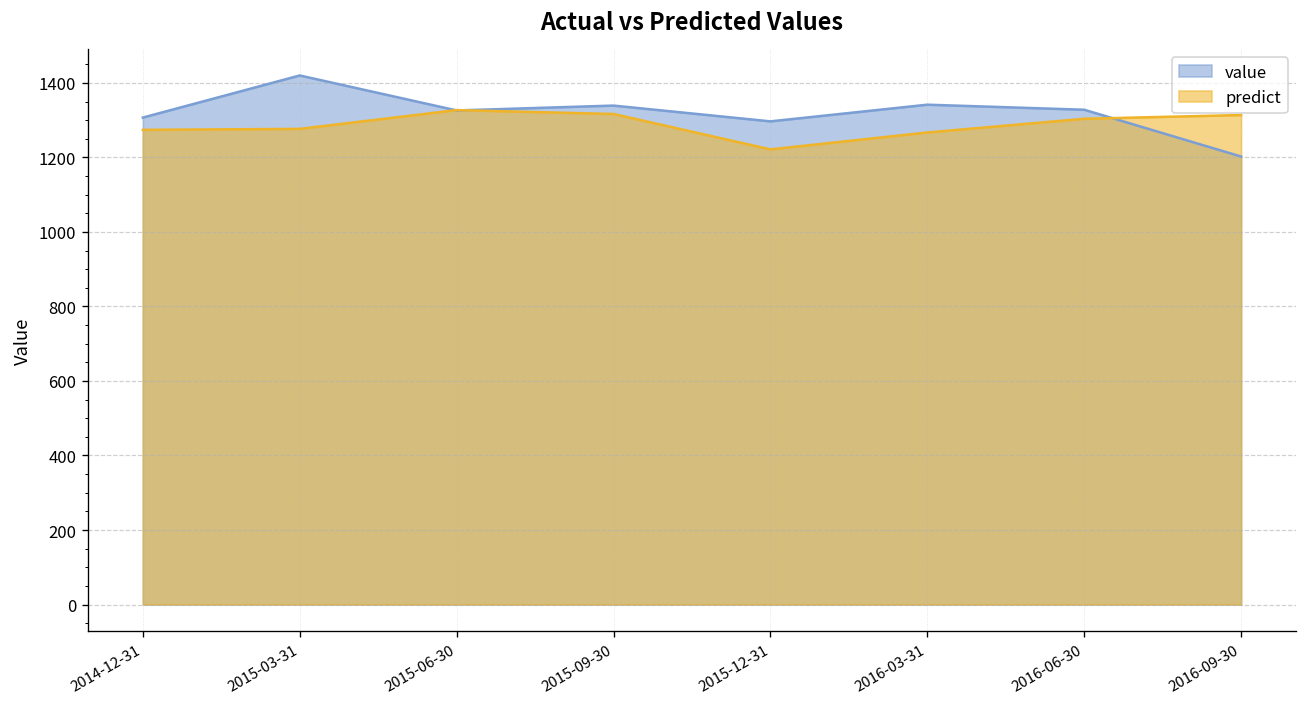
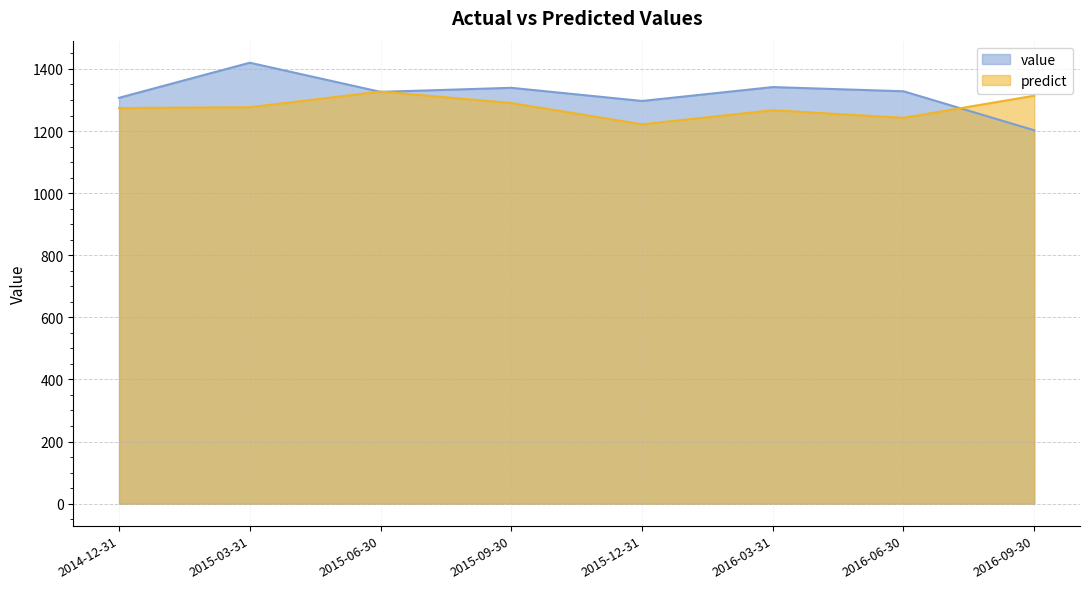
  {
    "value": {
      "2014-12-31": 1310,
      "2015-03-31": 1420,
      "2015-09-30": 1340,
      "2015-12-31": 1300,
      "2016-03-31": 1340,
      "2016-06-30": 1330,
      "2016-09-30": 1200
    },
    "predict": {
      "2014-12-31": 1270,
      "2015-03-31": 1280,
-     "2015-09-30": 1320,
+     "2015-09-30": 1290,
      "2015-12-31": 1220,
      "2016-03-31": 1270,
-     "2016-06-30": 1300,
+     "2016-06-30": 1240,
      "2016-09-30": 1310
    }
  }
